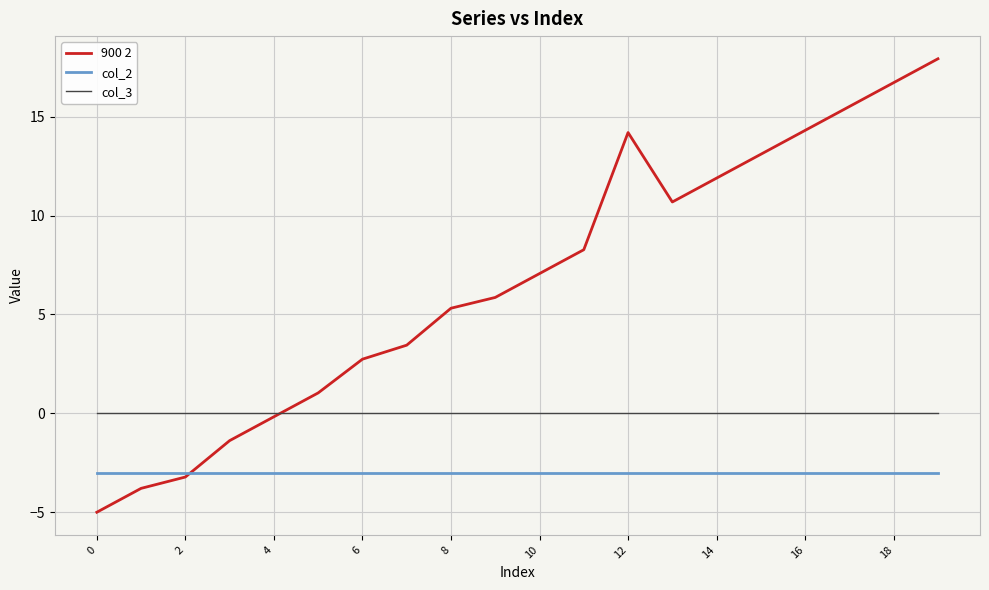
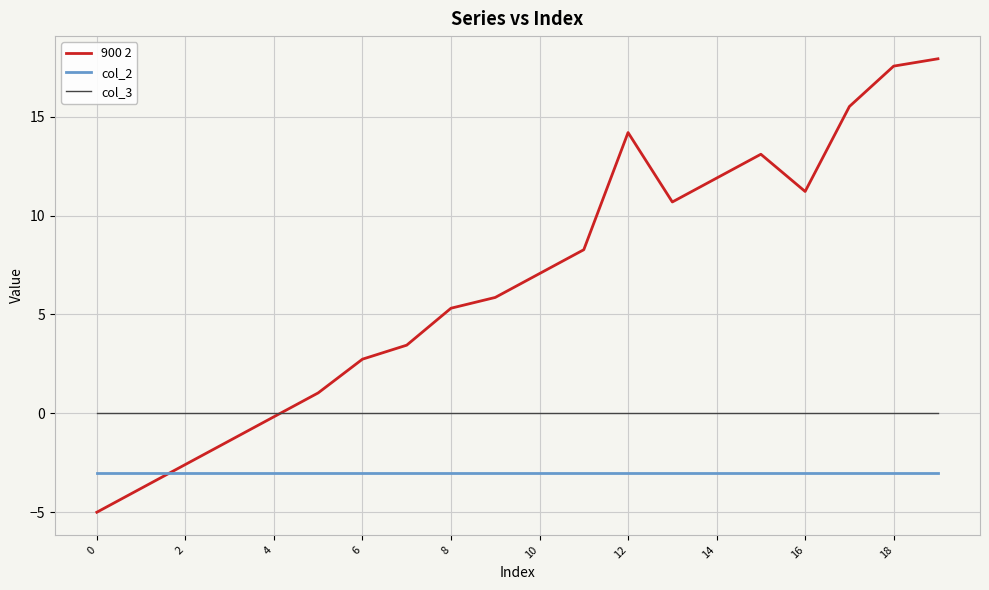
  {
    "900 2": {
      "0": -5.0,
-     "2": -3.2,
+     "2": -2.6,
      "4": -0.2,
      "6": 2.7,
      "8": 5.3,
      "10": 7.1,
      "12": 14.2,
      "14": 11.9,
-     "16": 14.3,
-     "18": 16.7
+     "16": 11.2,
+     "18": 17.6
    },
    "col_2": {
      "0": -3.0,
      "2": -3.0,
      "4": -3.0,
      "6": -3.0,
      "8": -3.0,
      "10": -3.0,
      "12": -3.0,
      "14": -3.0,
      "16": -3.0,
      "18": -3.0
    },
    "col_3": {
      "0": 0.0,
      "2": 0.0,
      "4": 0.0,
      "6": 0.0,
      "8": 0.0,
      "10": 0.0,
      "12": 0.0,
      "14": 0.0,
      "16": 0.0,
      "18": 0.0
    }
  }
